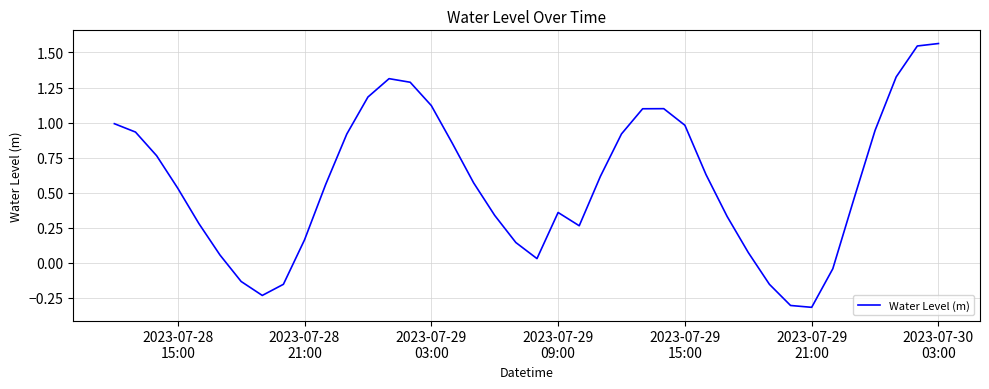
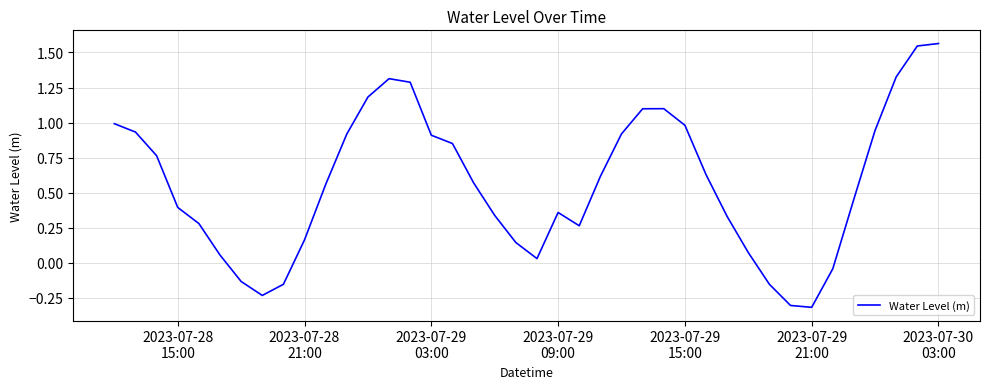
  {
-   "2023-07-28 15:00": 0.53,
+   "2023-07-28 15:00": 0.39,
    "2023-07-28 21:00": 0.16,
-   "2023-07-29 03:00": 1.12,
+   "2023-07-29 03:00": 0.91,
    "2023-07-29 09:00": 0.36,
    "2023-07-29 15:00": 0.98,
    "2023-07-29 21:00": -0.32,
    "2023-07-30 03:00": 1.56
  }
